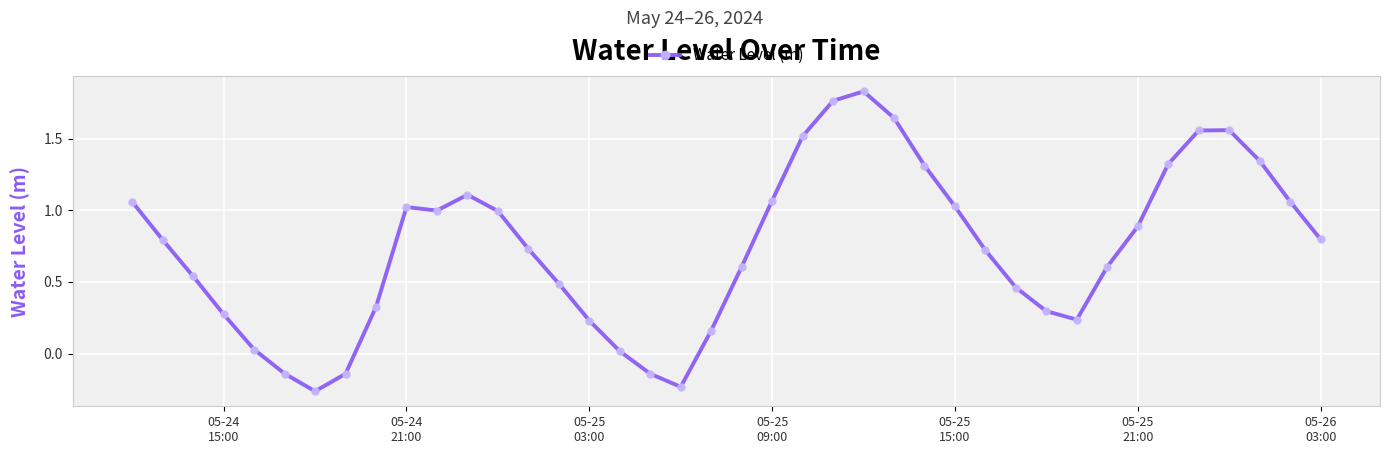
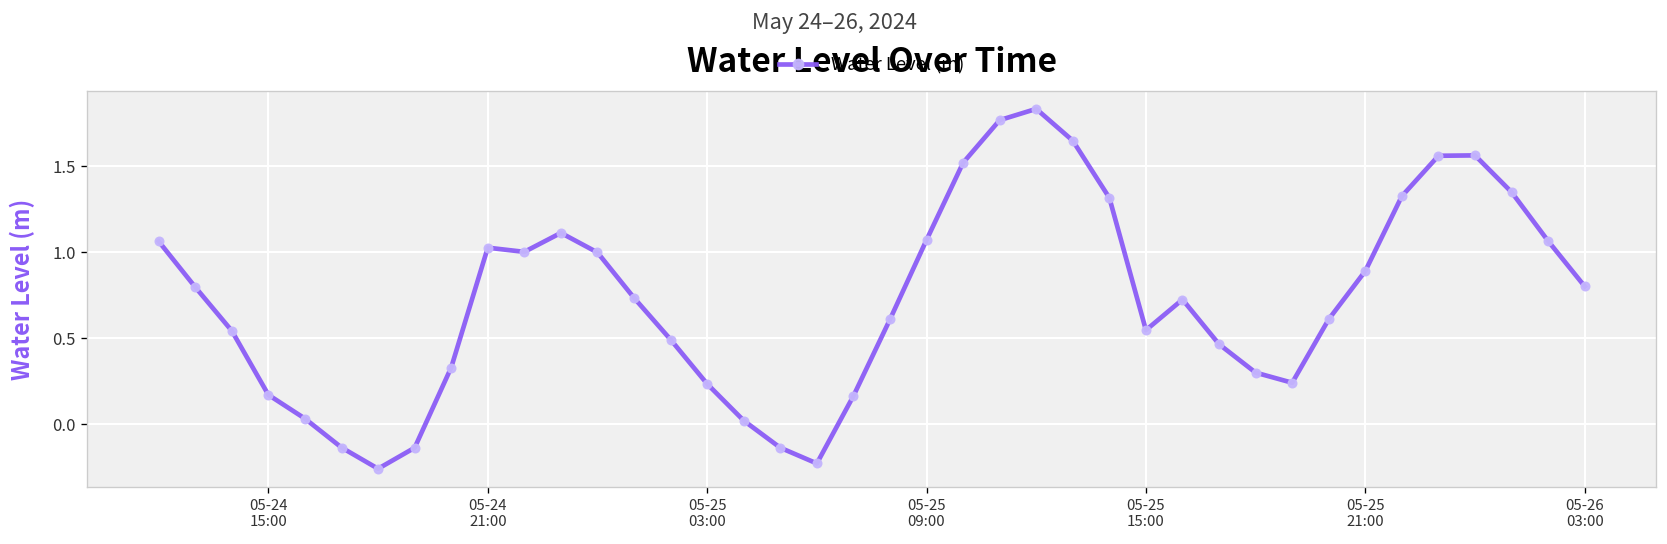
  {
-   "05-24 15:00": 0.27,
+   "05-24 15:00": 0.17,
    "05-24 21:00": 1.02,
    "05-25 03:00": 0.23,
    "05-25 09:00": 1.07,
-   "05-25 15:00": 1.03,
+   "05-25 15:00": 0.54,
    "05-25 21:00": 0.89,
    "05-26 03:00": 0.80
  }
